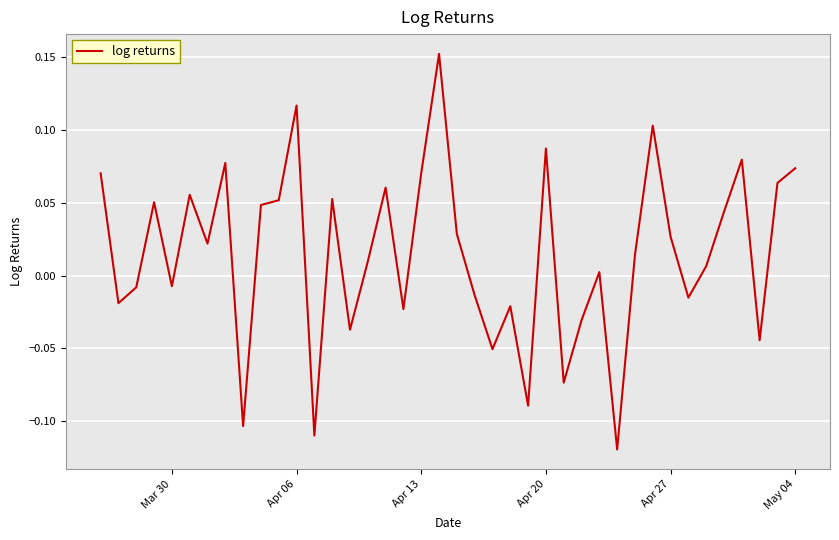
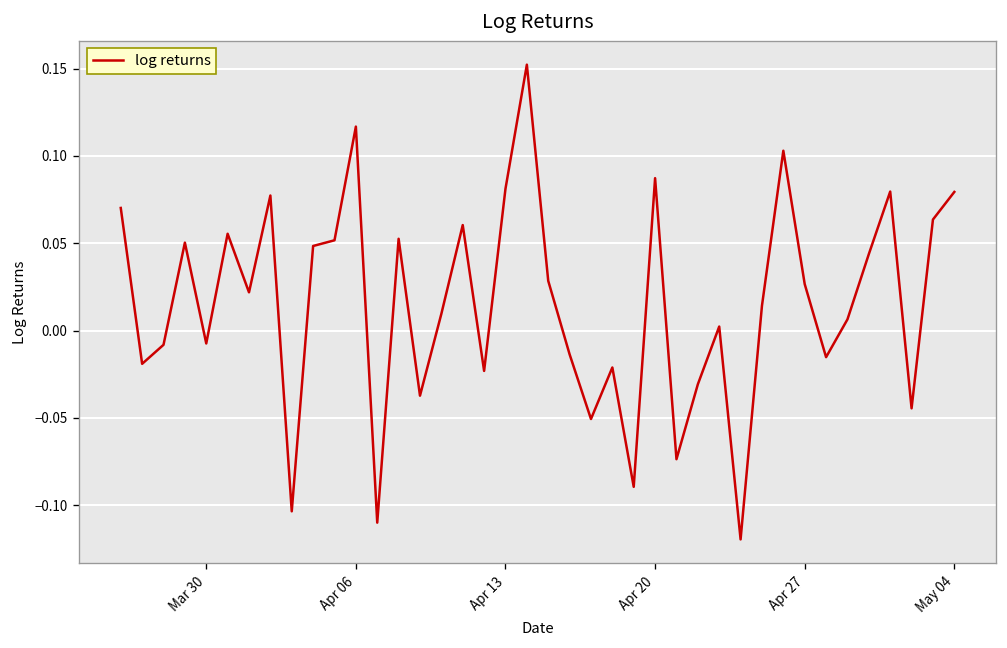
  {
    "Mar 30": -0.007,
    "Apr 06": 0.117,
-   "Apr 13": 0.070,
+   "Apr 13": 0.081,
    "Apr 20": 0.087,
    "Apr 27": 0.027,
-   "May 04": 0.074
+   "May 04": 0.079
  }
